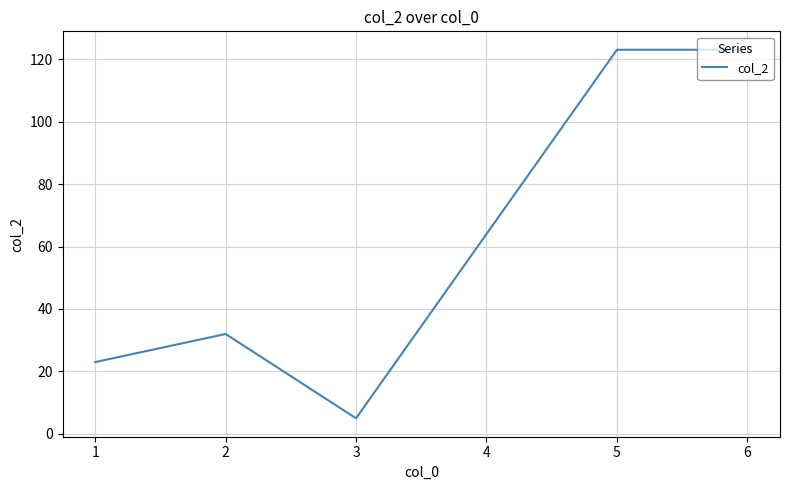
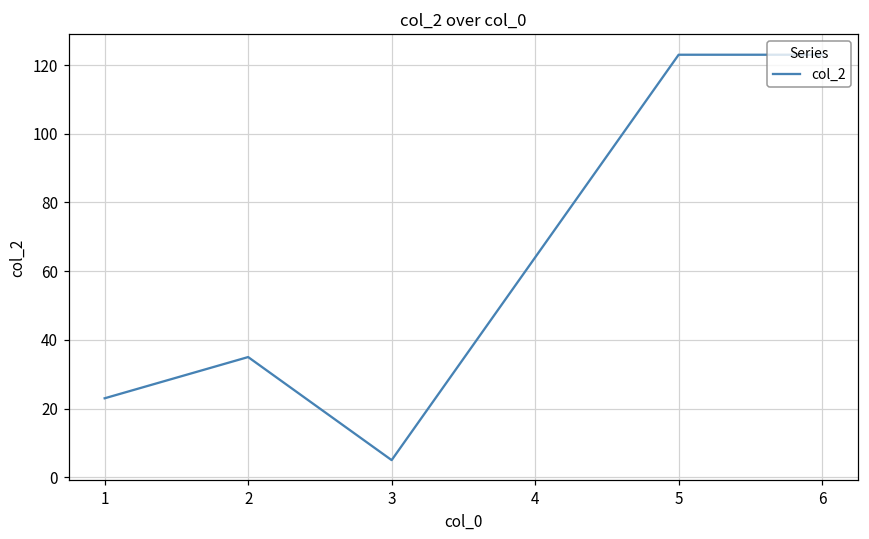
  {
    "1": 23,
-   "2": 32,
+   "2": 35,
    "3": 5,
    "5": 123
  }
